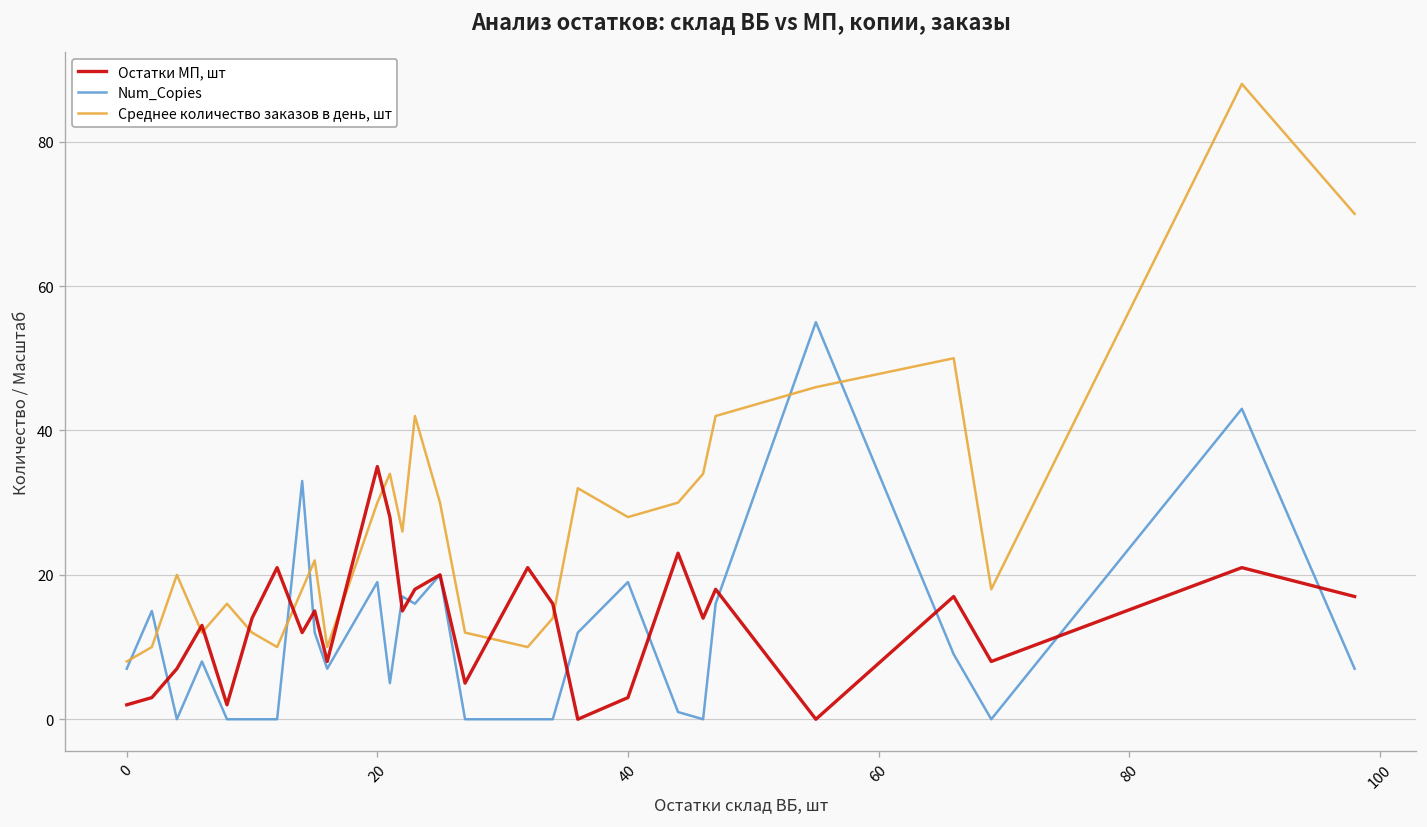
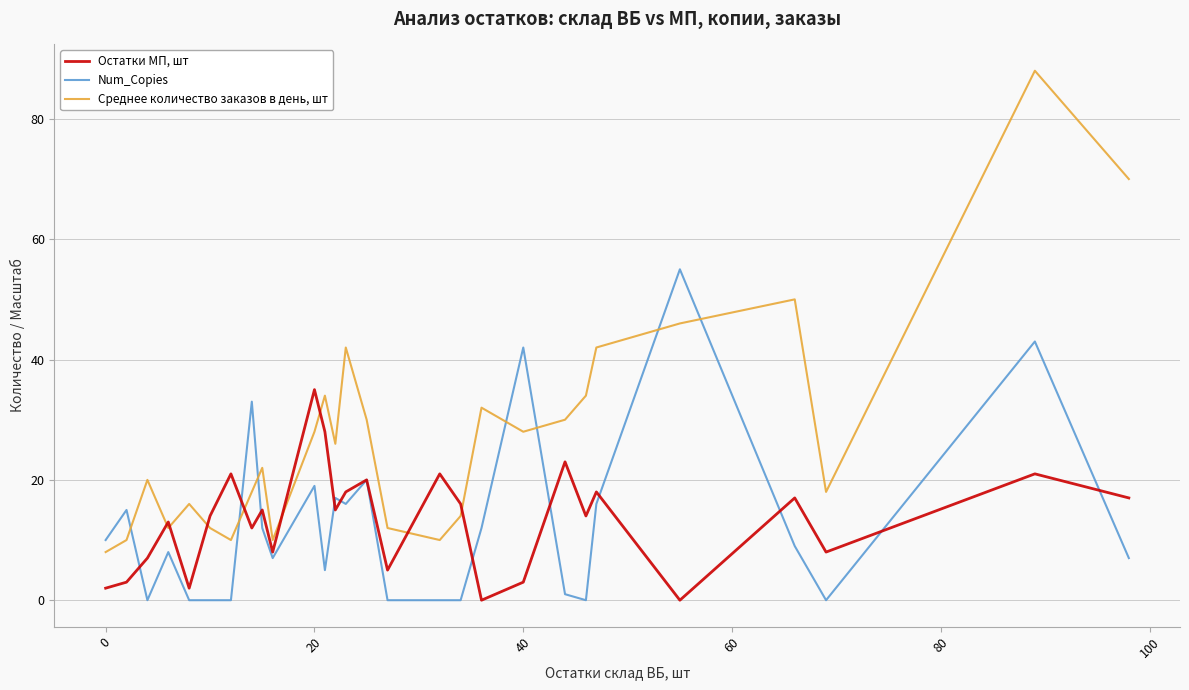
  {
    "Остатки МП, шт": {
      "0": 2,
      "20": 35,
      "40": 3
    },
    "Num_Copies": {
-     "0": 7,
+     "0": 10,
      "20": 19,
-     "40": 19
+     "40": 42
    },
    "Среднее количество заказов в день, шт": {
      "0": 8,
-     "20": 30,
+     "20": 28,
      "40": 28
    }
  }
